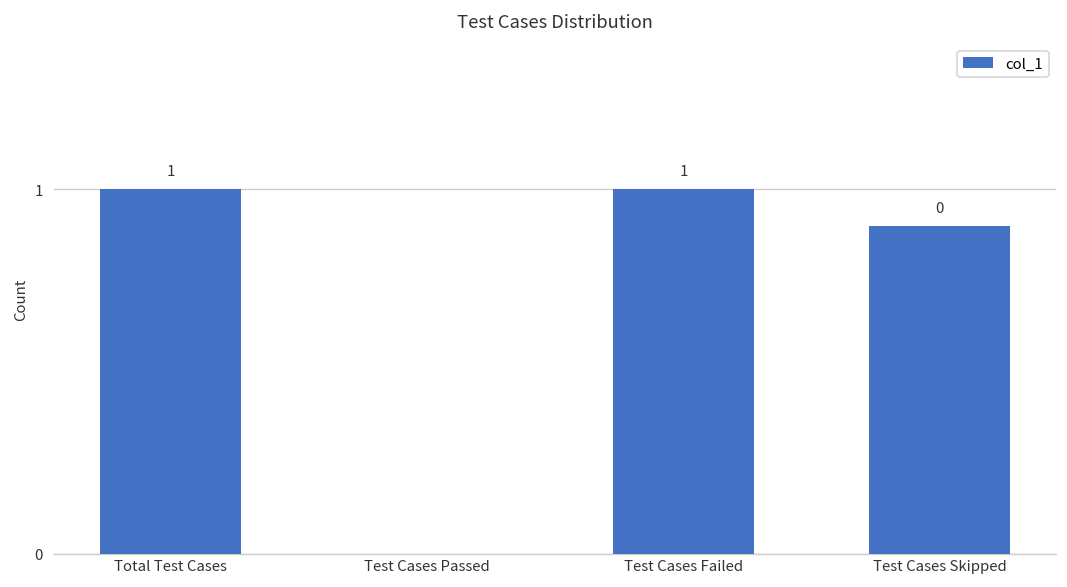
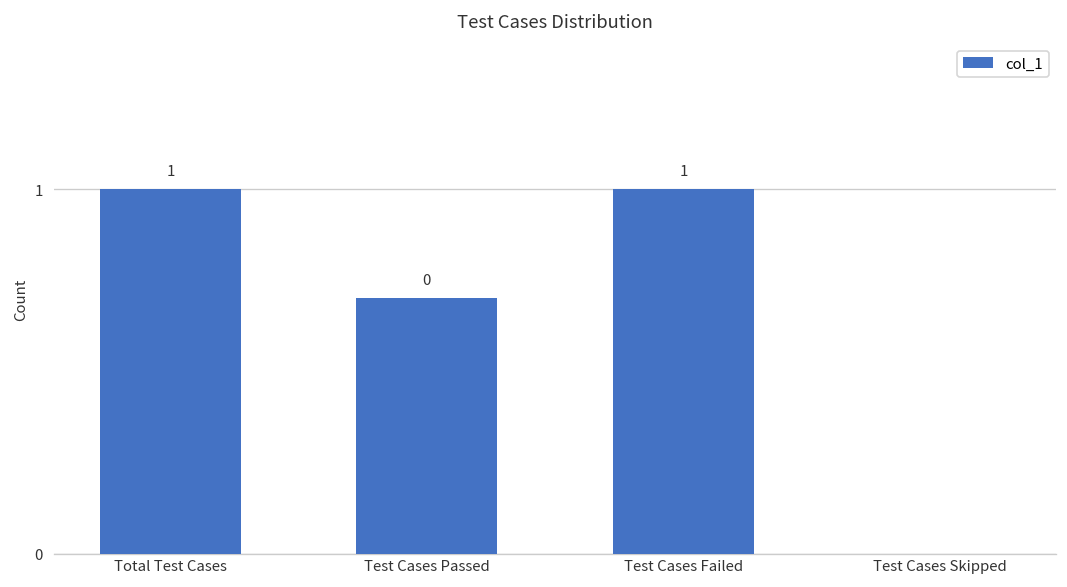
  {
    "Total Test Cases": 1,
-   "Test Cases Passed": 0,
+   "Test Cases Passed": 1,
    "Test Cases Failed": 1,
-   "Test Cases Skipped": 1
+   "Test Cases Skipped": 0
  }
